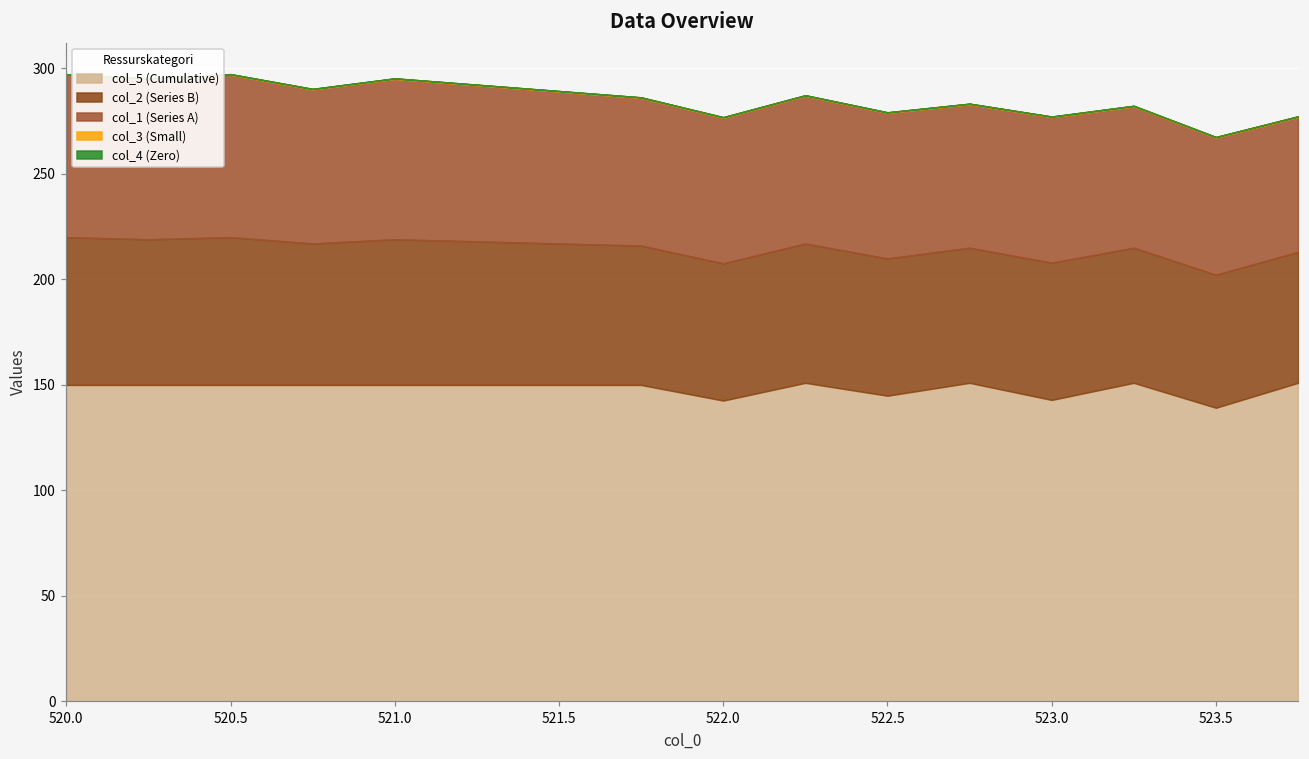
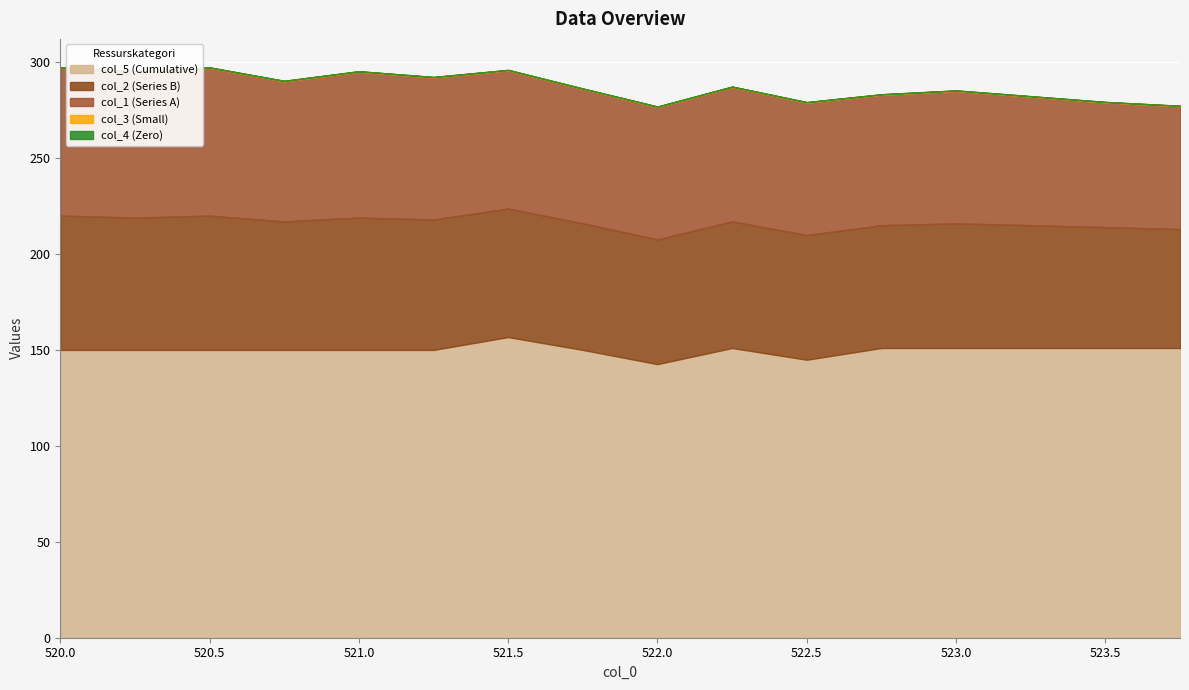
  {
    "col_5 (Cumulative)": {
      "520.0": 150,
      "520.5": 150,
      "521.0": 150,
-     "521.5": 150,
+     "521.5": 157,
      "522.0": 143,
      "522.5": 145,
-     "523.0": 143,
-     "523.5": 139
+     "523.0": 151,
+     "523.5": 151
    }
  }
